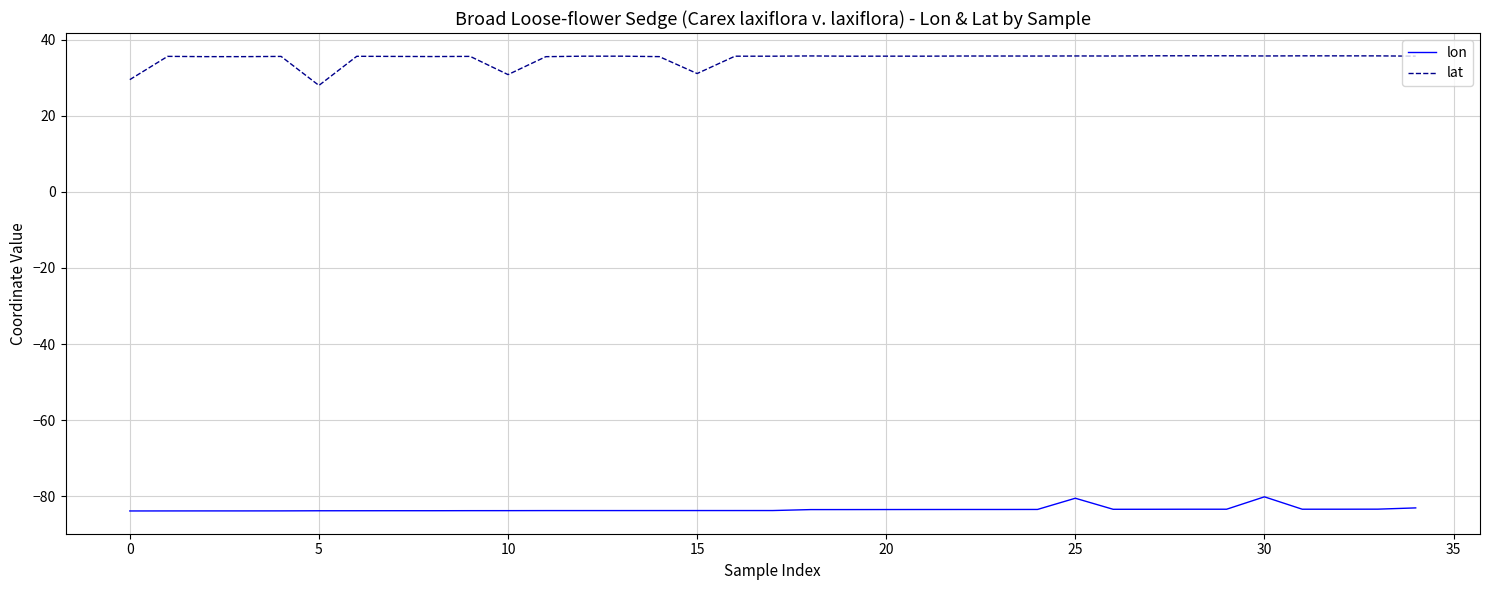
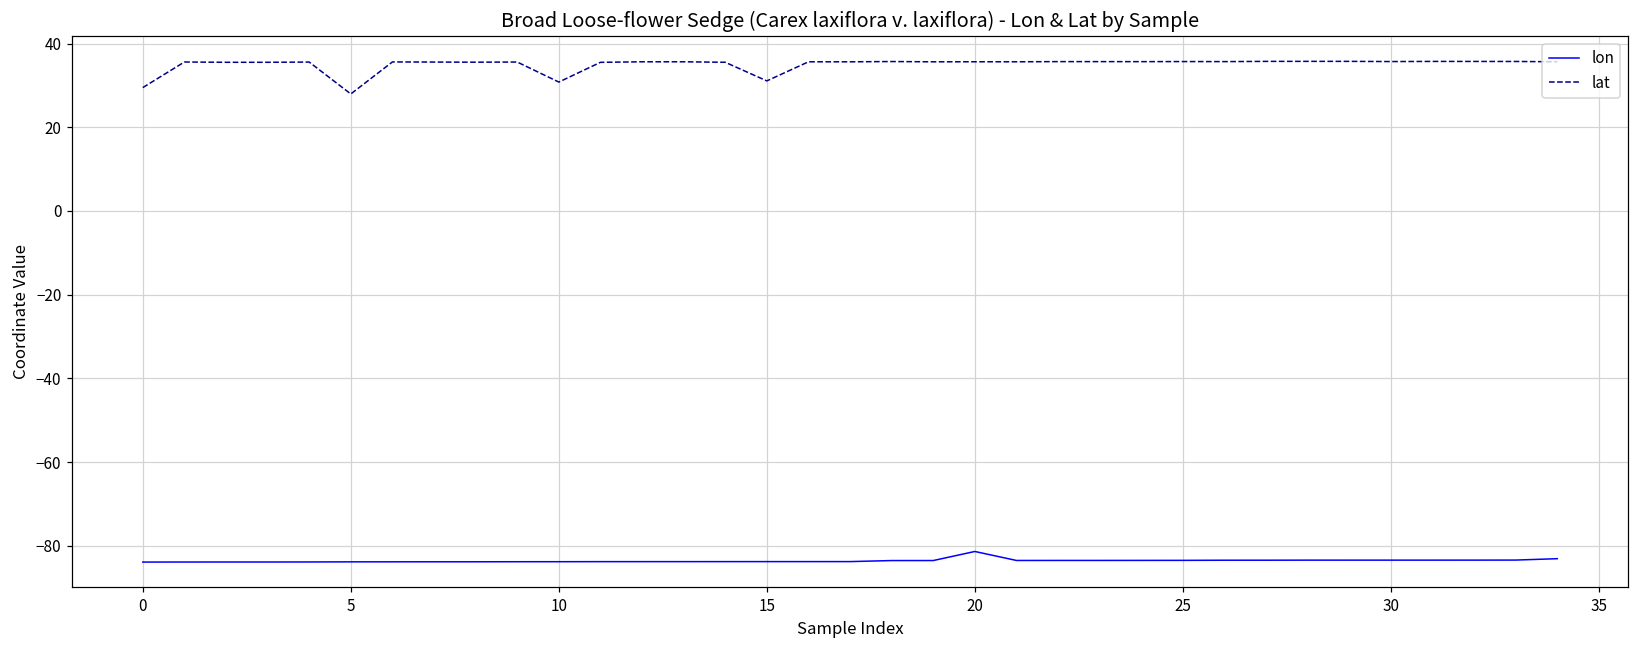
  {
    "lon": {
      "0": -84,
      "5": -84,
      "10": -84,
      "15": -84,
-     "20": -83,
-     "25": -81,
-     "30": -80
+     "20": -81,
+     "25": -83,
+     "30": -83
    },
    "lat": {
      "0": 29,
      "5": 28,
      "10": 31,
      "15": 31,
      "20": 36,
      "25": 36,
      "30": 36
    }
  }
